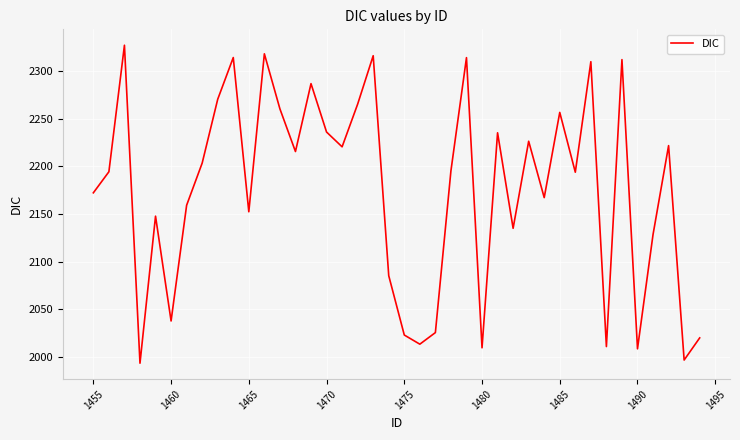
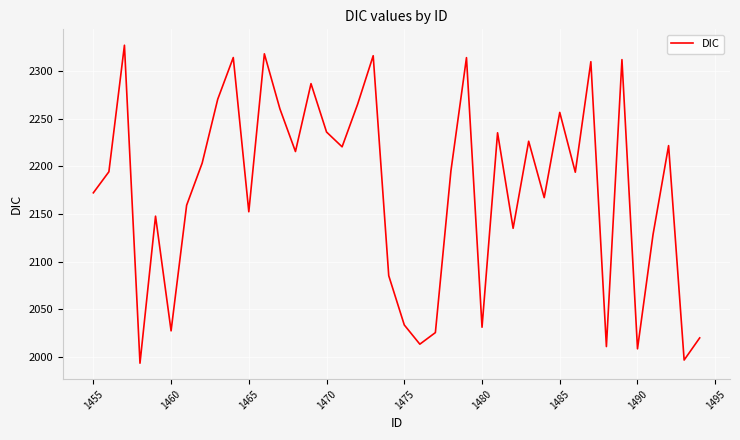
  {
    "1455": 2170,
-   "1460": 2040,
+   "1460": 2030,
    "1465": 2150,
    "1470": 2240,
-   "1475": 2020,
-   "1480": 2010,
+   "1475": 2030,
+   "1480": 2030,
    "1485": 2260,
    "1490": 2010
  }
